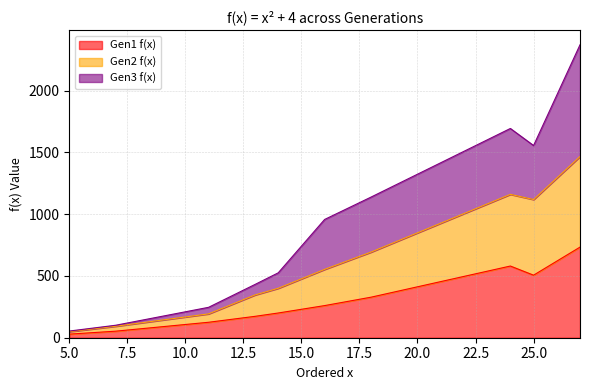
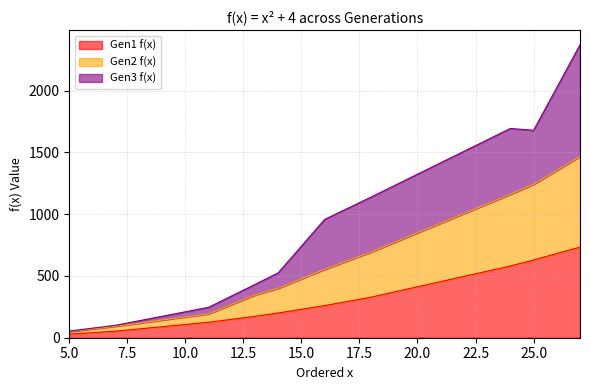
  {
    "Gen1 f(x)": {
-     "25.0": 510
+     "25.0": 630
    },
    "Gen2 f(x)": {
      "25.0": 610
    },
    "Gen3 f(x)": {
      "25.0": 440
    }
  }
